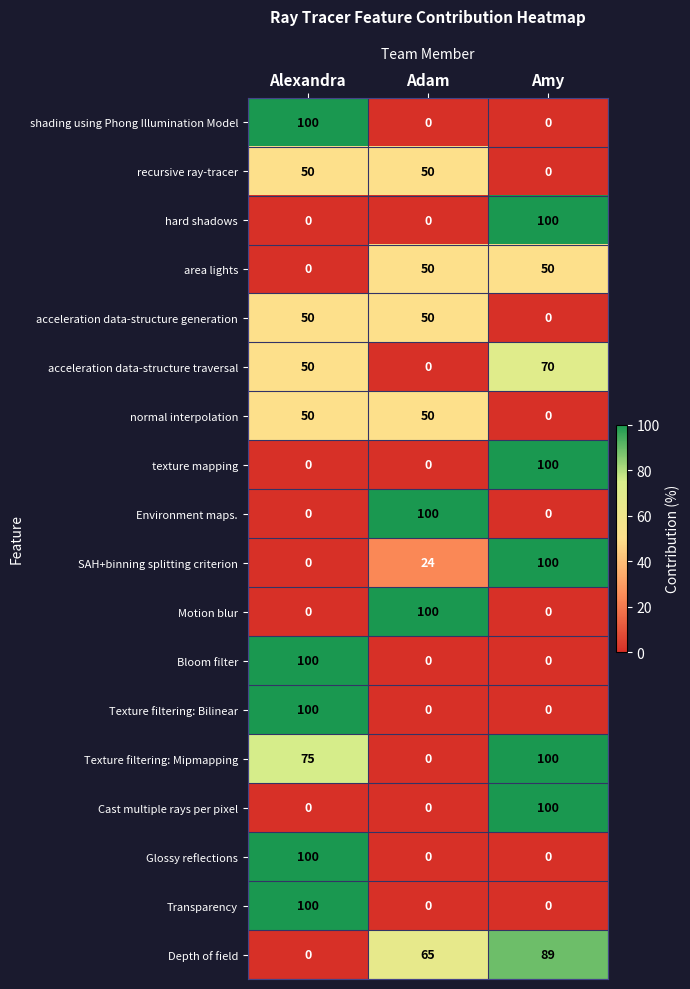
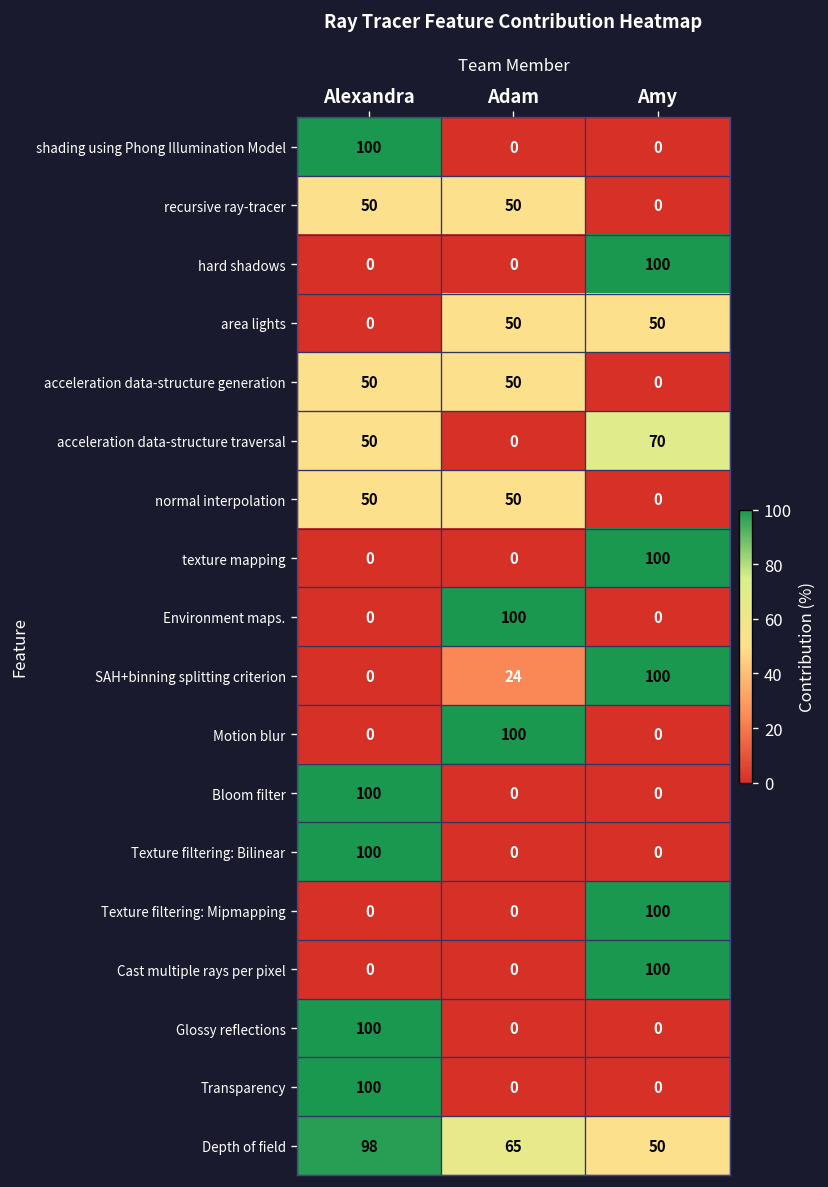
  {
    "shading using Phong Illumination Model": {
      "Alexandra": 100,
      "Adam": 0,
      "Amy": 0
    },
    "recursive ray-tracer": {
      "Alexandra": 50,
      "Adam": 50,
      "Amy": 0
    },
    "hard shadows": {
      "Alexandra": 0,
      "Adam": 0,
      "Amy": 100
    },
    "area lights": {
      "Alexandra": 0,
      "Adam": 50,
      "Amy": 50
    },
    "acceleration data-structure generation": {
      "Alexandra": 50,
      "Adam": 50,
      "Amy": 0
    },
    "acceleration data-structure traversal": {
      "Alexandra": 50,
      "Adam": 0,
      "Amy": 70
    },
    "normal interpolation": {
      "Alexandra": 50,
      "Adam": 50,
      "Amy": 0
    },
    "texture mapping": {
      "Alexandra": 0,
      "Adam": 0,
      "Amy": 100
    },
    "Environment maps.": {
      "Alexandra": 0,
      "Adam": 100,
      "Amy": 0
    },
    "SAH+binning splitting criterion": {
      "Alexandra": 0,
      "Adam": 24,
      "Amy": 100
    },
    "Motion blur": {
      "Alexandra": 0,
      "Adam": 100,
      "Amy": 0
    },
    "Bloom filter": {
      "Alexandra": 100,
      "Adam": 0,
      "Amy": 0
    },
    "Texture filtering: Bilinear": {
      "Alexandra": 100,
      "Adam": 0,
      "Amy": 0
    },
    "Texture filtering: Mipmapping": {
-     "Alexandra": 75,
+     "Alexandra": 0,
      "Adam": 0,
      "Amy": 100
    },
    "Cast multiple rays per pixel": {
      "Alexandra": 0,
      "Adam": 0,
      "Amy": 100
    },
    "Glossy reflections": {
      "Alexandra": 100,
      "Adam": 0,
      "Amy": 0
    },
    "Transparency": {
      "Alexandra": 100,
      "Adam": 0,
      "Amy": 0
    },
    "Depth of field": {
-     "Alexandra": 0,
+     "Alexandra": 98,
      "Adam": 65,
-     "Amy": 89
+     "Amy": 50
    }
  }
